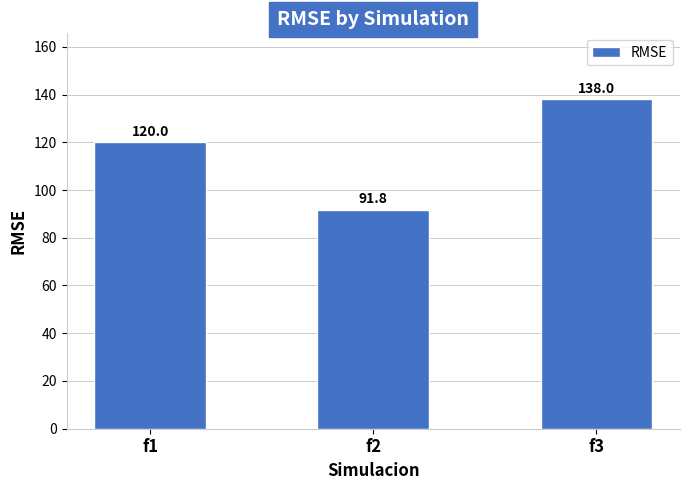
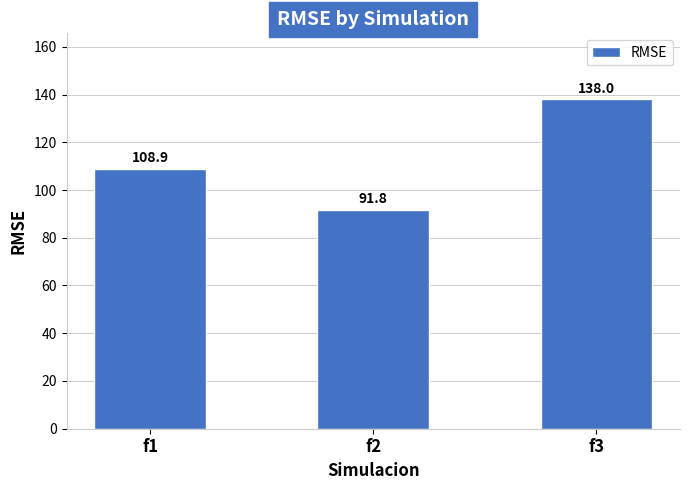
  {
-   "f1": 120.0,
+   "f1": 108.9,
    "f2": 91.8,
    "f3": 138.0
  }
